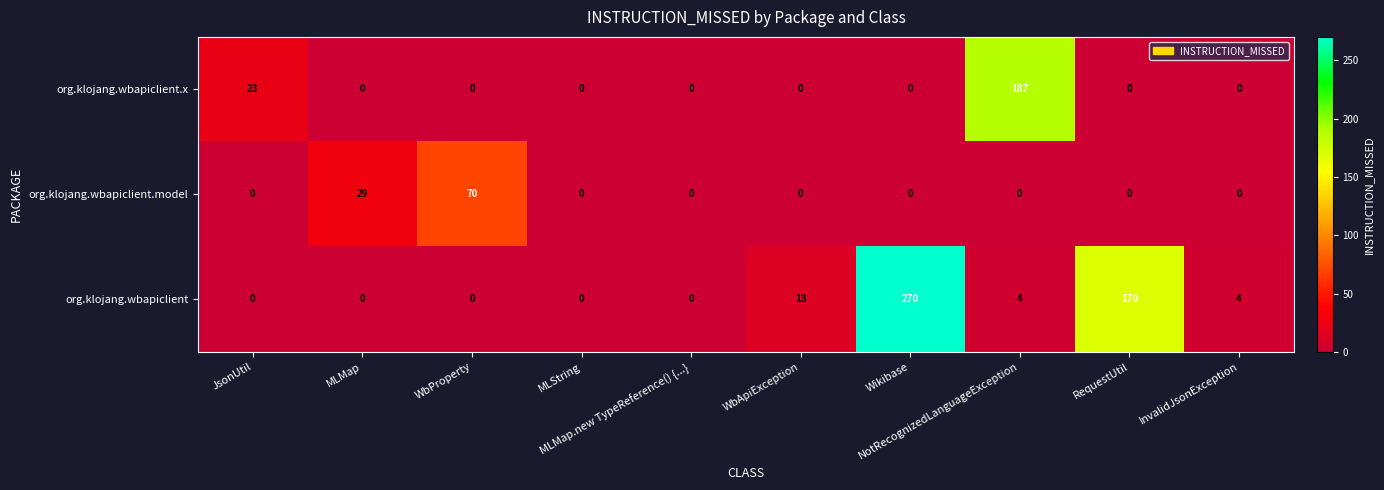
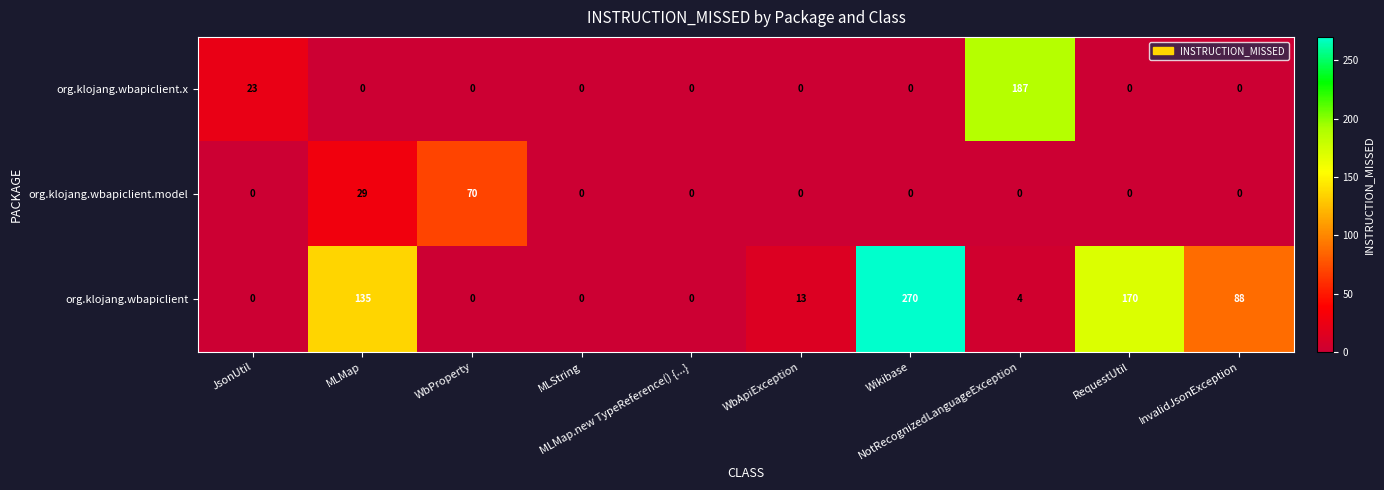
  {
    "org.klojang.wbapiclient.x": {
      "JsonUtil": 23,
      "MLMap": 0,
      "WbProperty": 0,
      "MLString": 0,
      "MLMap.new TypeReference() {...}": 0,
      "WbApiException": 0,
      "Wikibase": 0,
      "NotRecognizedLanguageException": 187,
      "RequestUtil": 0,
      "InvalidJsonException": 0
    },
    "org.klojang.wbapiclient.model": {
      "JsonUtil": 0,
      "MLMap": 29,
      "WbProperty": 70,
      "MLString": 0,
      "MLMap.new TypeReference() {...}": 0,
      "WbApiException": 0,
      "Wikibase": 0,
      "NotRecognizedLanguageException": 0,
      "RequestUtil": 0,
      "InvalidJsonException": 0
    },
    "org.klojang.wbapiclient": {
      "JsonUtil": 0,
-     "MLMap": 0,
+     "MLMap": 135,
      "WbProperty": 0,
      "MLString": 0,
      "MLMap.new TypeReference() {...}": 0,
      "WbApiException": 13,
      "Wikibase": 270,
      "NotRecognizedLanguageException": 4,
      "RequestUtil": 170,
-     "InvalidJsonException": 4
+     "InvalidJsonException": 88
    }
  }
